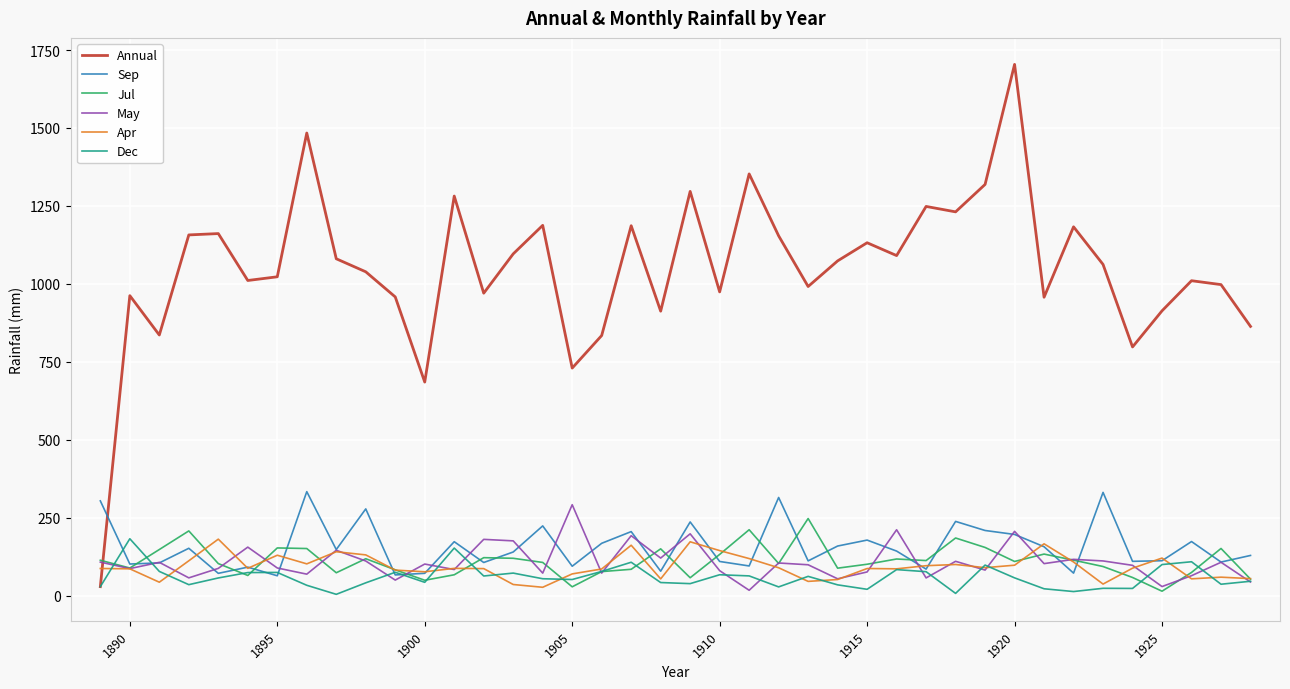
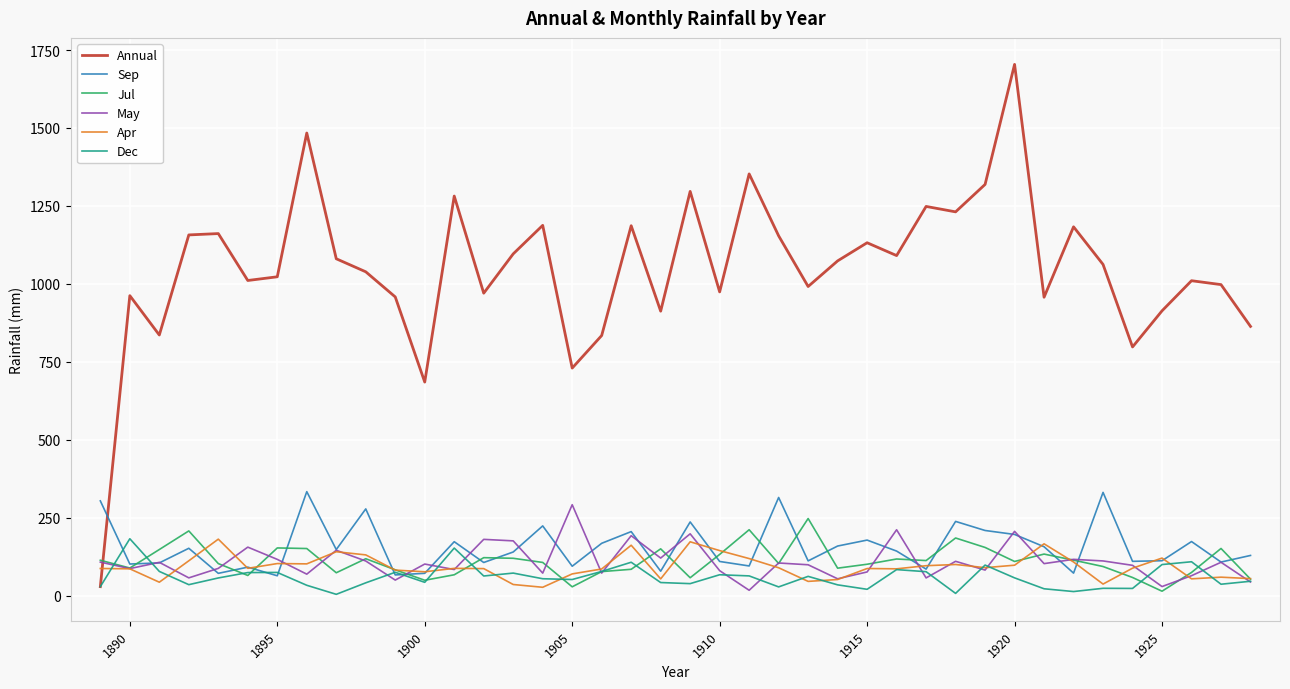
  {
    "Annual": {
      "1890": 960,
      "1895": 1020,
      "1900": 680,
      "1905": 730,
      "1910": 970,
      "1915": 1130,
      "1920": 1700,
      "1925": 910
    },
    "Sep": {
      "1890": 100,
      "1895": 60,
      "1905": 90,
      "1910": 110,
      "1915": 180,
      "1920": 200,
      "1925": 110
    },
    "May": {
-     "1895": 90,
+     "1895": 120,
      "1900": 100,
      "1905": 290,
      "1910": 80,
      "1915": 80,
      "1920": 210,
      "1925": 30
    },
    "Apr": {
-     "1895": 130,
+     "1895": 100,
      "1905": 70,
      "1910": 140,
      "1915": 90,
      "1920": 100,
      "1925": 120
    }
  }
